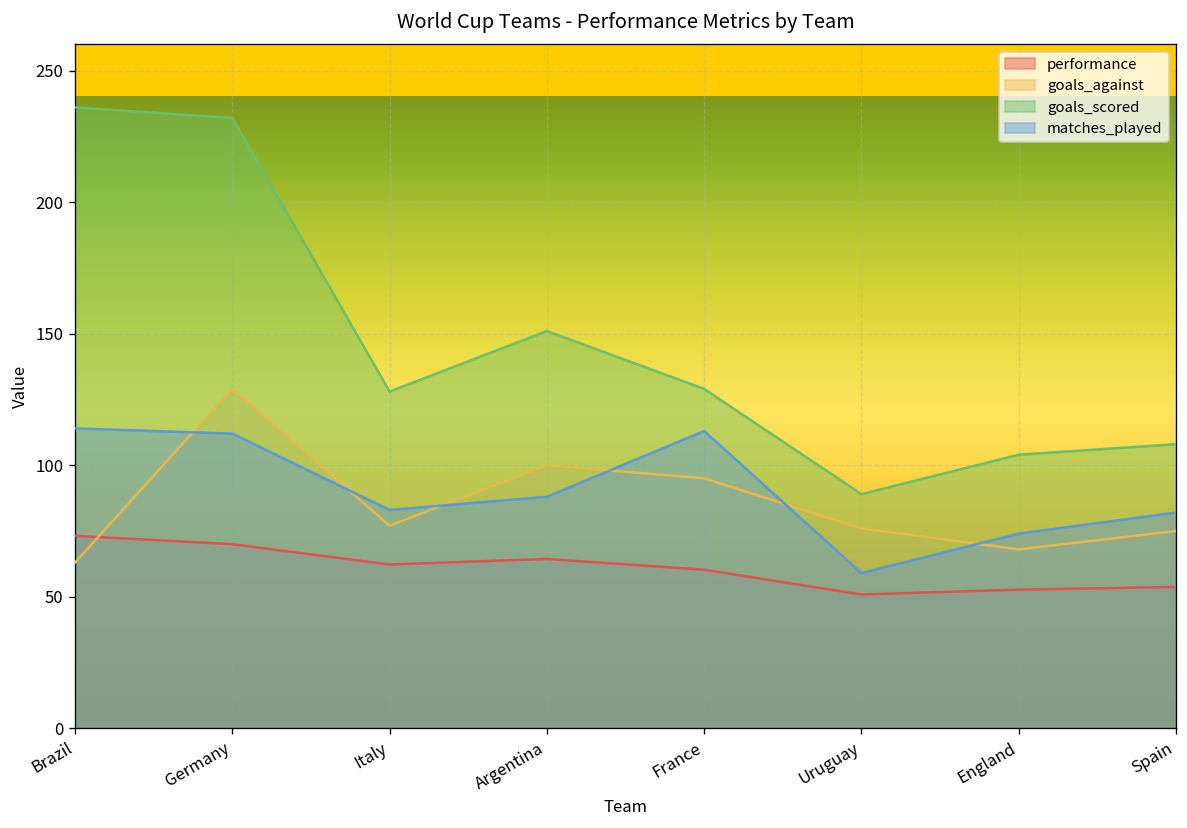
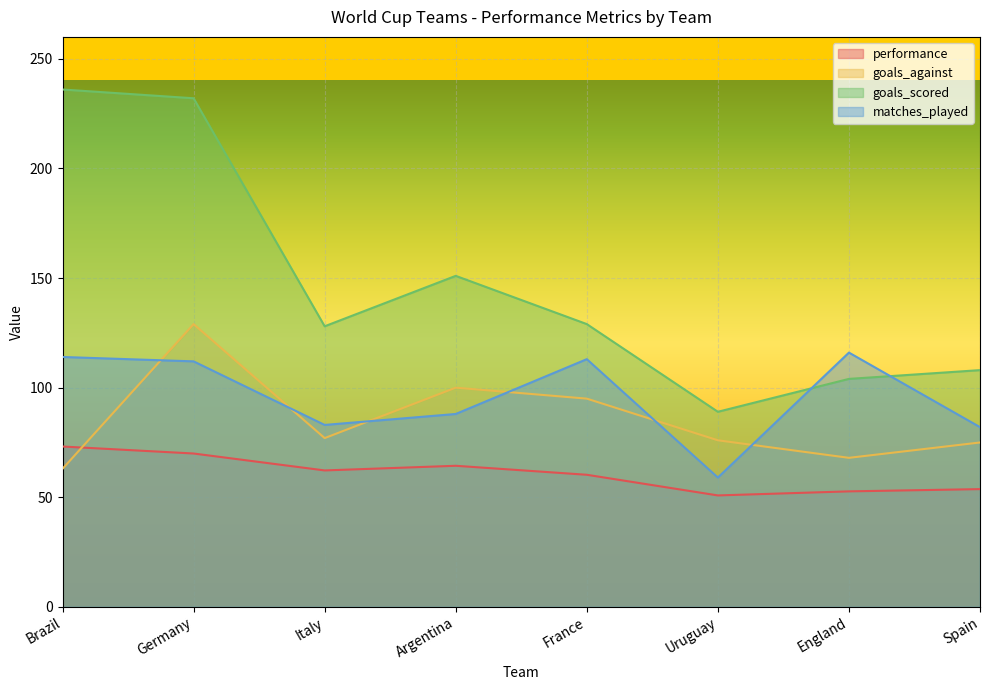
  {
    "performance": {
      "Brazil": 73,
      "Germany": 70,
      "Italy": 62,
      "Argentina": 64,
      "France": 60,
      "Uruguay": 51,
      "England": 53,
      "Spain": 54
    },
    "goals_against": {
      "Brazil": 63,
      "Germany": 129,
      "Italy": 77,
      "Argentina": 100,
      "France": 95,
      "Uruguay": 76,
      "England": 68,
      "Spain": 75
    },
    "goals_scored": {
      "Brazil": 236,
      "Germany": 232,
      "Italy": 128,
      "Argentina": 151,
      "France": 129,
      "Uruguay": 89,
      "England": 104,
      "Spain": 108
    },
    "matches_played": {
      "Brazil": 114,
      "Germany": 112,
      "Italy": 83,
      "Argentina": 88,
      "France": 113,
      "Uruguay": 59,
-     "England": 74,
+     "England": 116,
      "Spain": 82
    }
  }
